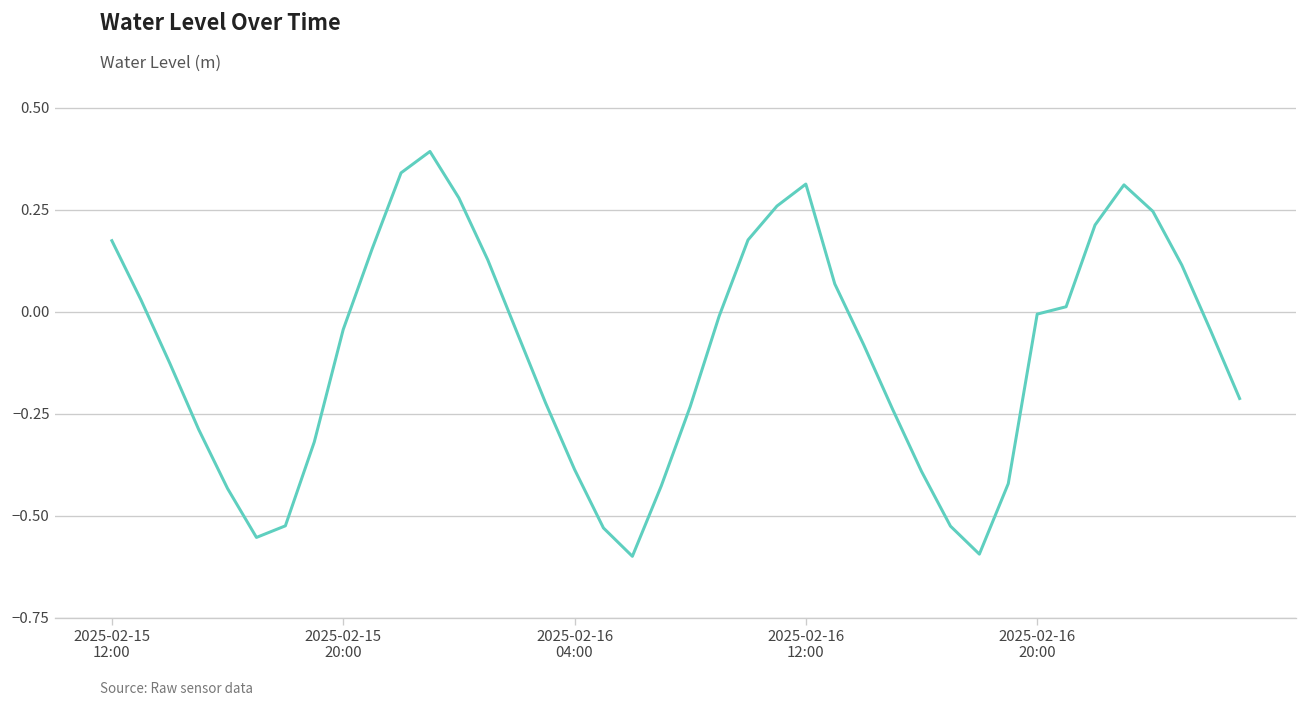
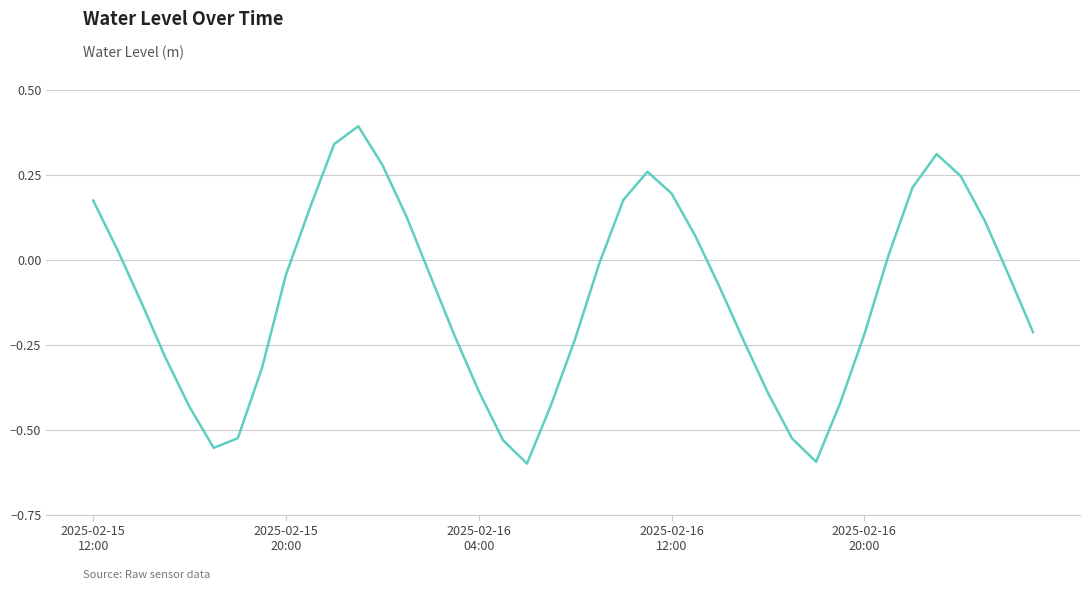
  {
    "2025-02-15 12:00": 0.17,
    "2025-02-15 20:00": -0.04,
    "2025-02-16 04:00": -0.39,
-   "2025-02-16 12:00": 0.31,
-   "2025-02-16 20:00": -0.01
+   "2025-02-16 12:00": 0.20,
+   "2025-02-16 20:00": -0.22
  }
